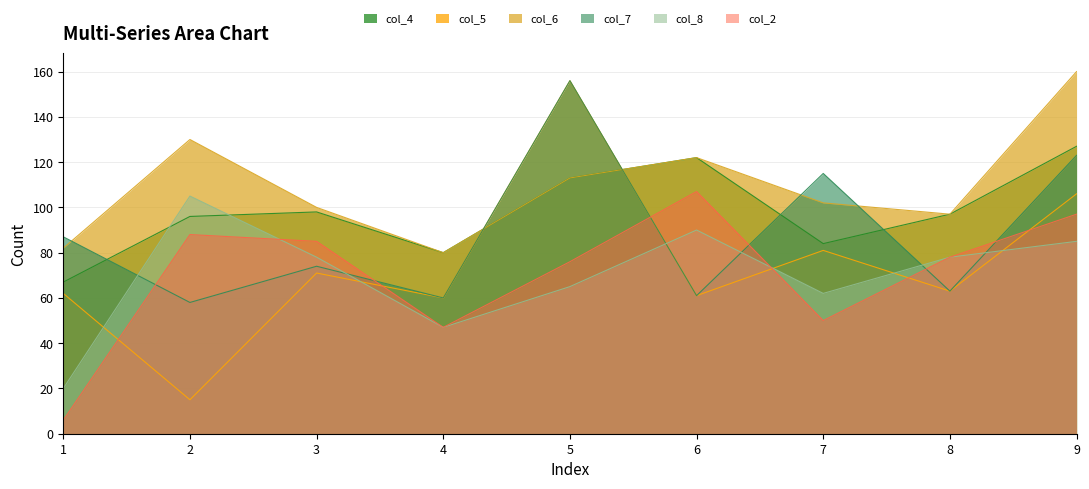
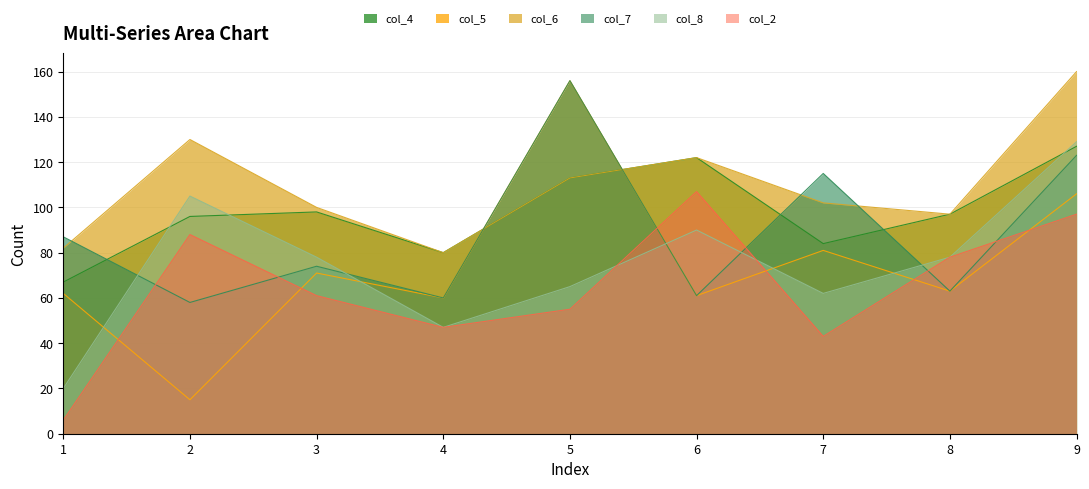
  {
    "col_8": {
      "1": 20,
      "2": 105,
      "3": 78,
      "5": 65,
      "6": 90,
      "7": 62,
-     "9": 85
+     "9": 129
    },
    "col_2": {
      "1": 6,
      "2": 88,
-     "3": 85,
-     "5": 76,
+     "3": 61,
+     "5": 55,
      "6": 107,
-     "7": 50,
+     "7": 43,
      "9": 97
    }
  }
